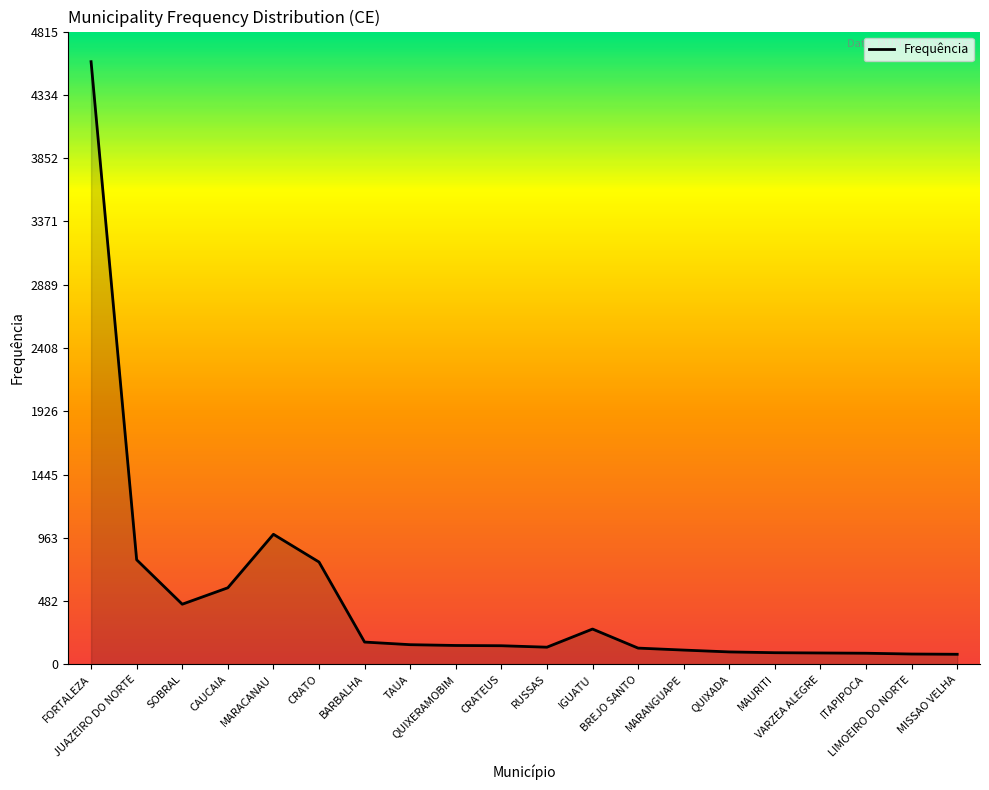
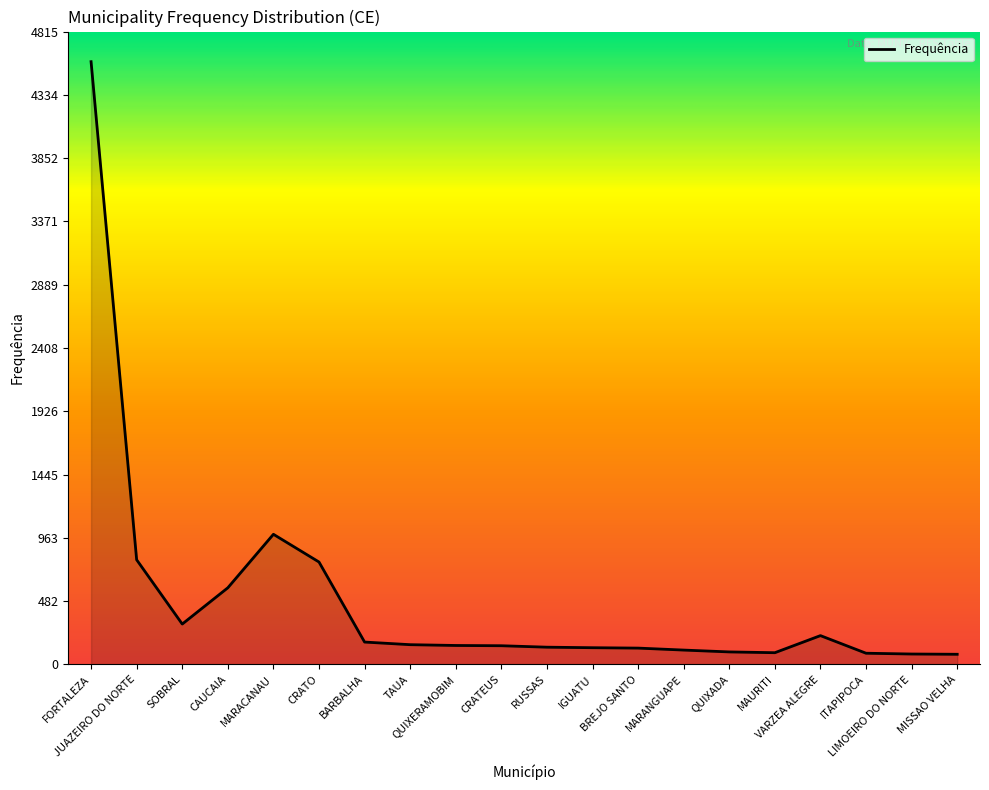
  {
    "FORTALEZA": 4590,
    "JUAZEIRO DO NORTE": 800,
-   "SOBRAL": 460,
+   "SOBRAL": 310,
    "CAUCAIA": 580,
    "MARACANAU": 990,
    "CRATO": 780,
    "BARBALHA": 170,
    "TAUA": 150,
    "QUIXERAMOBIM": 140,
    "CRATEUS": 140,
    "RUSSAS": 130,
-   "IGUATU": 270,
+   "IGUATU": 130,
    "BREJO SANTO": 120,
    "MARANGUAPE": 110,
    "QUIXADA": 100,
    "MAURITI": 90,
-   "VARZEA ALEGRE": 90,
+   "VARZEA ALEGRE": 220,
    "ITAPIPOCA": 90,
    "LIMOEIRO DO NORTE": 80,
    "MISSAO VELHA": 80
  }
